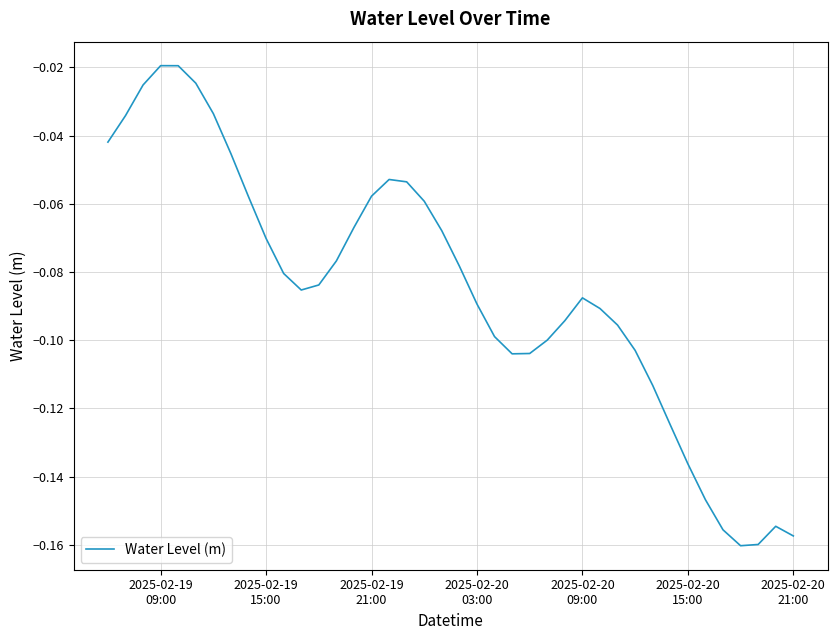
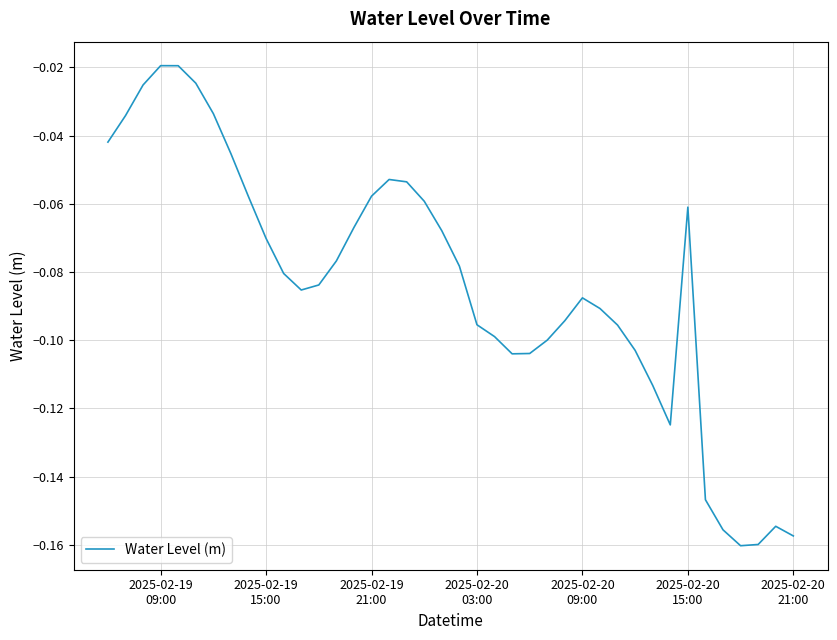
  {
    "2025-02-19 09:00": -0.019,
    "2025-02-19 15:00": -0.070,
    "2025-02-19 21:00": -0.058,
-   "2025-02-20 03:00": -0.089,
+   "2025-02-20 03:00": -0.095,
    "2025-02-20 09:00": -0.088,
-   "2025-02-20 15:00": -0.136,
+   "2025-02-20 15:00": -0.061,
    "2025-02-20 21:00": -0.157
  }
